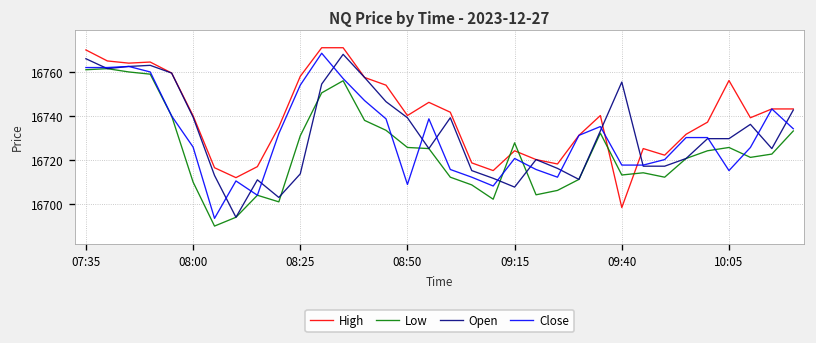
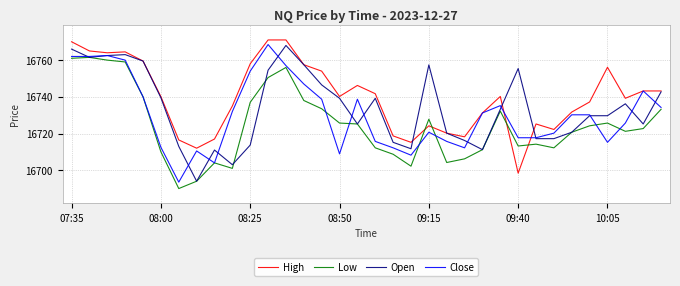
  {
    "High": {
      "07:35": 16770,
      "08:25": 16758,
      "09:15": 16724,
      "09:40": 16699,
      "10:05": 16756
    },
    "Low": {
      "08:00": 16710,
-     "08:25": 16731,
+     "08:25": 16737,
      "08:50": 16726,
      "09:15": 16728,
      "09:40": 16713,
      "10:05": 16726
    },
    "Open": {
      "07:35": 16766,
      "08:25": 16714,
-     "09:15": 16708,
+     "09:15": 16758,
      "09:40": 16756,
      "10:05": 16730
    },
    "Close": {
-     "08:00": 16726,
+     "08:00": 16713,
      "08:25": 16754,
      "08:50": 16709,
      "09:15": 16721,
      "09:40": 16718,
      "10:05": 16715
    }
  }
